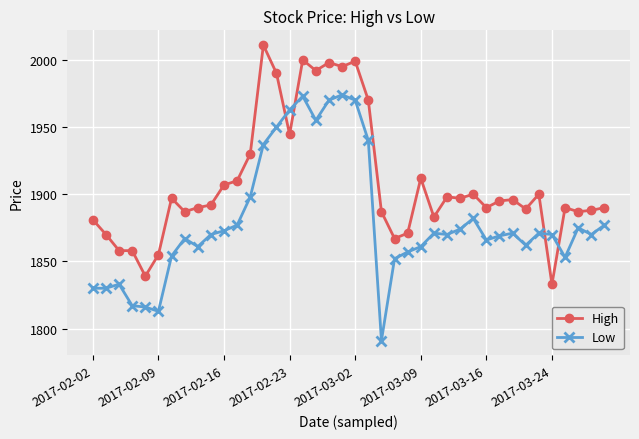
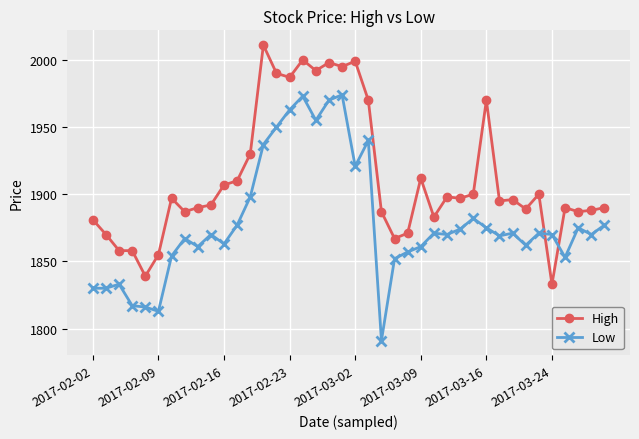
  {
    "High": {
      "2017-02-02": 1881,
      "2017-02-09": 1855,
      "2017-02-16": 1907,
-     "2017-02-23": 1945,
+     "2017-02-23": 1987,
      "2017-03-02": 1999,
      "2017-03-09": 1912,
-     "2017-03-16": 1890,
+     "2017-03-16": 1970,
      "2017-03-24": 1833
    },
    "Low": {
      "2017-02-02": 1830,
      "2017-02-09": 1813,
-     "2017-02-16": 1873,
+     "2017-02-16": 1863,
      "2017-02-23": 1963,
-     "2017-03-02": 1970,
+     "2017-03-02": 1921,
      "2017-03-09": 1861,
-     "2017-03-16": 1866,
+     "2017-03-16": 1875,
      "2017-03-24": 1870
    }
  }
